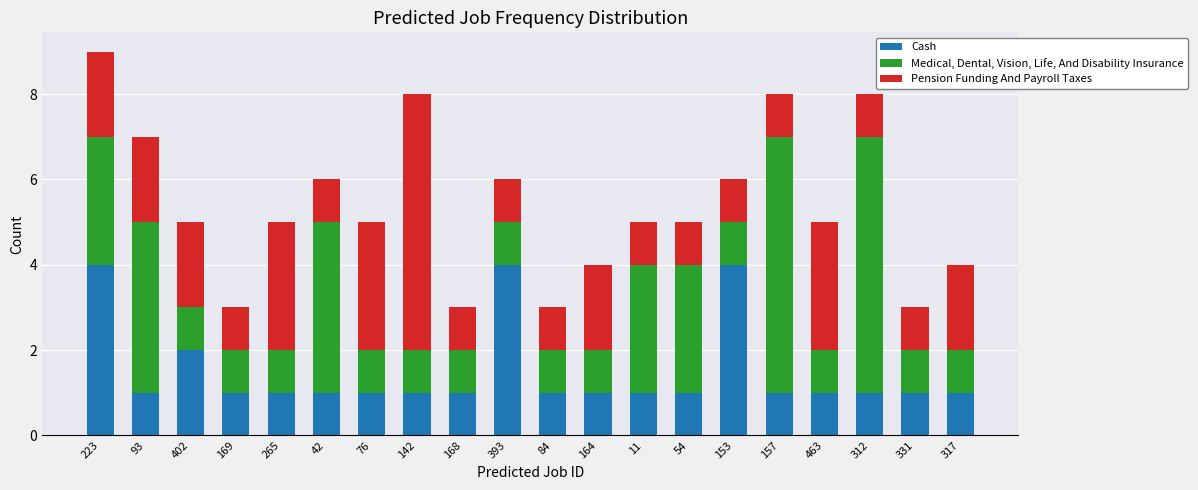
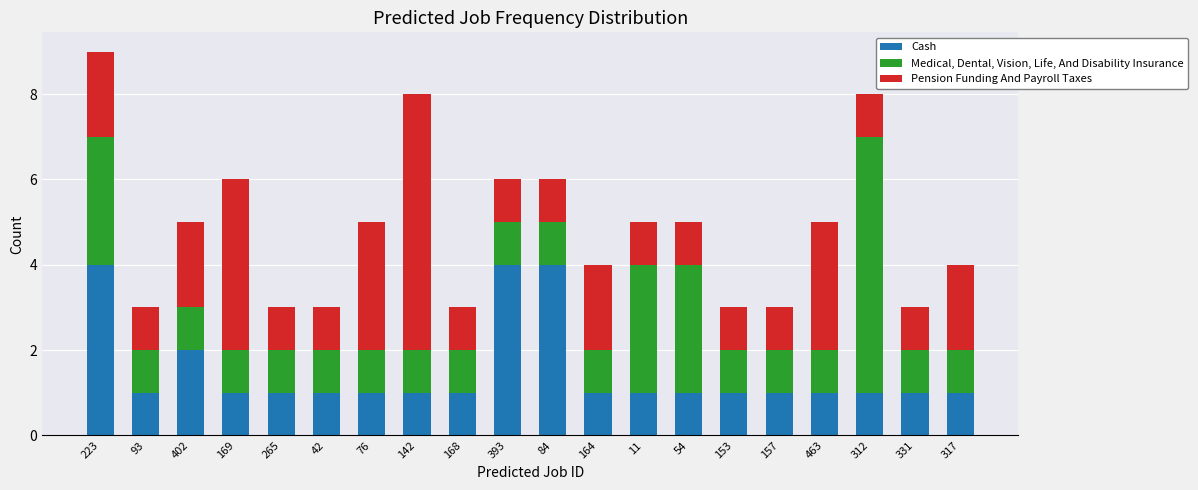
  {
    "Cash": {
      "223": 4,
      "93": 1,
      "402": 2,
      "169": 1,
      "265": 1,
      "42": 1,
      "76": 1,
      "142": 1,
      "168": 1,
      "393": 4,
-     "84": 1,
+     "84": 4,
      "164": 1,
      "11": 1,
      "54": 1,
-     "153": 4,
+     "153": 1,
      "157": 1,
      "463": 1,
      "312": 1,
      "331": 1,
      "317": 1
    },
    "Medical, Dental, Vision, Life, And Disability Insurance": {
      "223": 3,
-     "93": 4,
+     "93": 1,
      "402": 1,
      "169": 1,
      "265": 1,
-     "42": 4,
+     "42": 1,
      "76": 1,
      "142": 1,
      "168": 1,
      "393": 1,
      "84": 1,
      "164": 1,
      "11": 3,
      "54": 3,
      "153": 1,
-     "157": 6,
+     "157": 1,
      "463": 1,
      "312": 6,
      "331": 1,
      "317": 1
    },
    "Pension Funding And Payroll Taxes": {
      "223": 2,
-     "93": 2,
+     "93": 1,
      "402": 2,
-     "169": 1,
-     "265": 3,
+     "169": 4,
+     "265": 1,
      "42": 1,
      "76": 3,
      "142": 6,
      "168": 1,
      "393": 1,
      "84": 1,
      "164": 2,
      "11": 1,
      "54": 1,
      "153": 1,
      "157": 1,
      "463": 3,
      "312": 1,
      "331": 1,
      "317": 2
    }
  }
